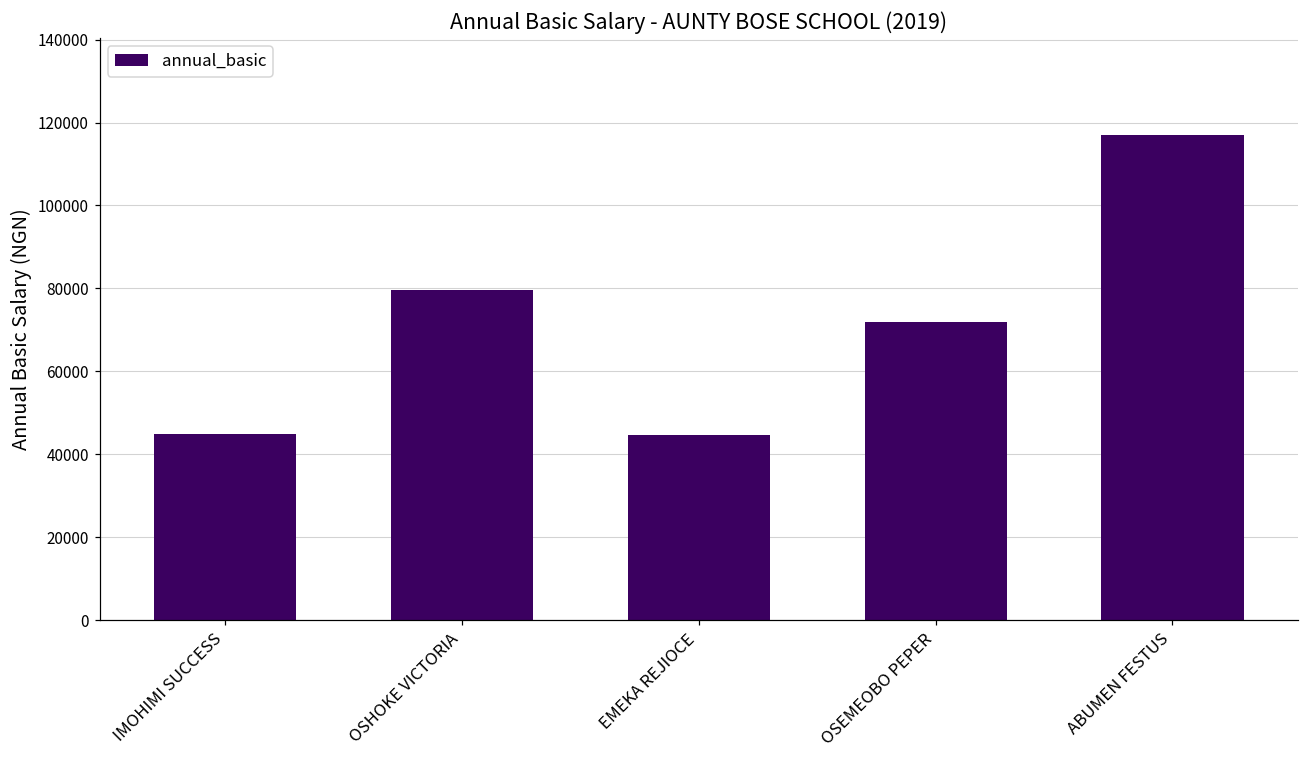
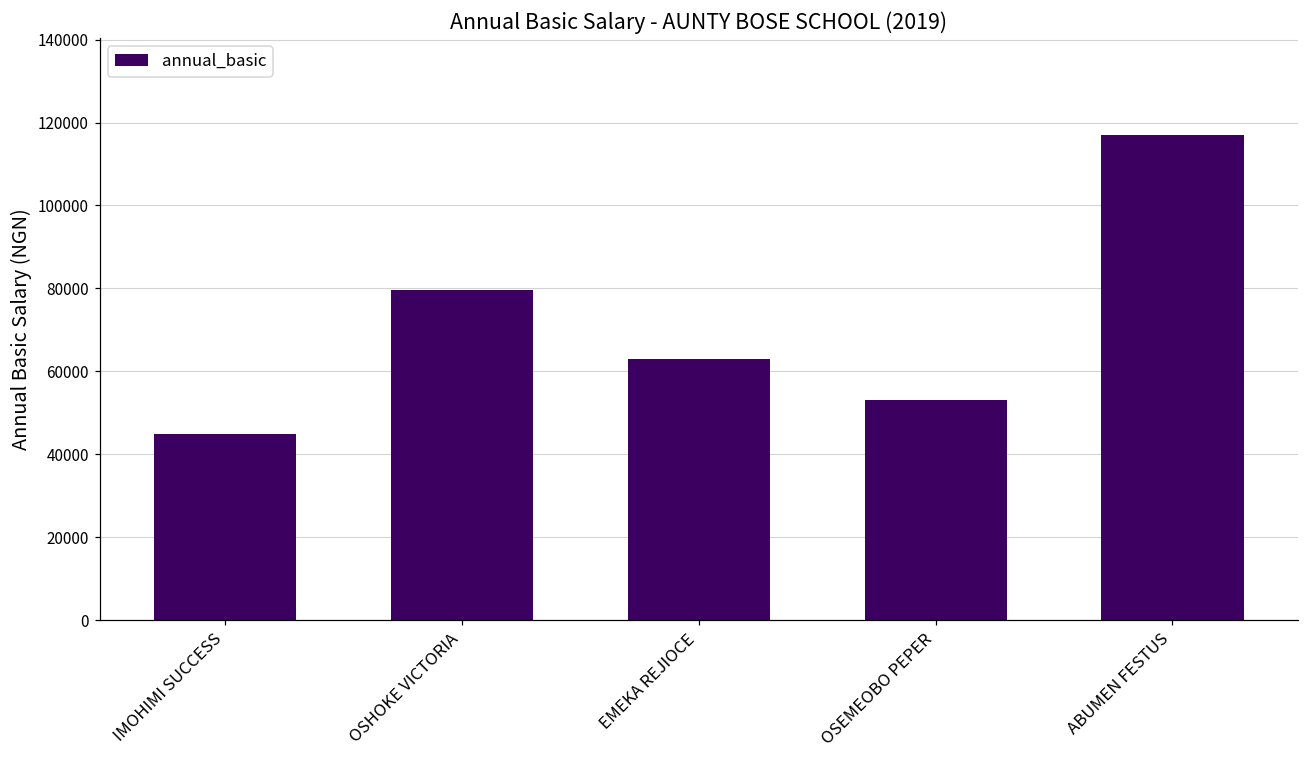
  {
    "IMOHIMI SUCCESS": 45000,
    "OSHOKE VICTORIA": 80000,
-   "EMEKA REJIOCE": 45000,
-   "OSEMEOBO PEPER": 72000,
+   "EMEKA REJIOCE": 63000,
+   "OSEMEOBO PEPER": 53000,
    "ABUMEN FESTUS": 117000
  }
